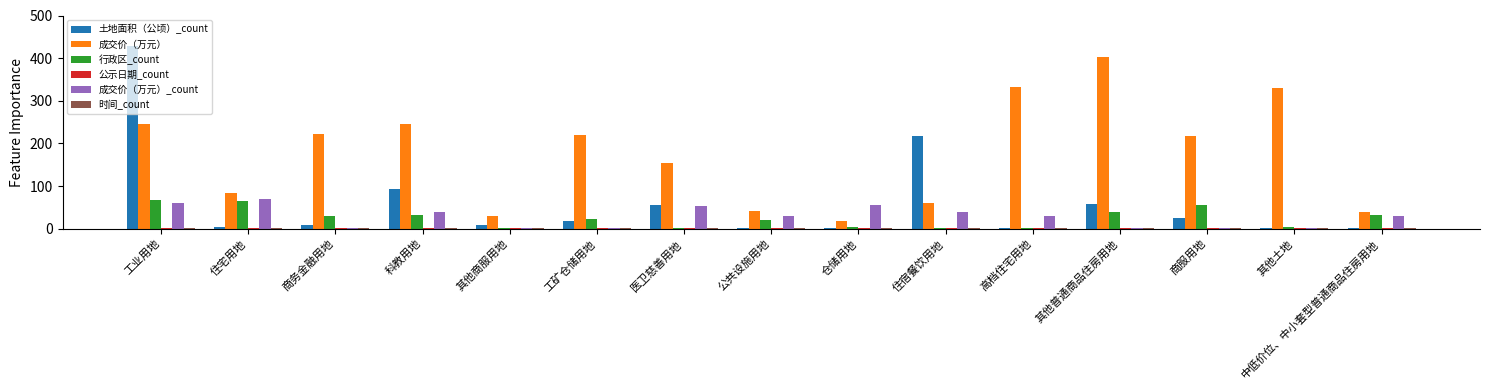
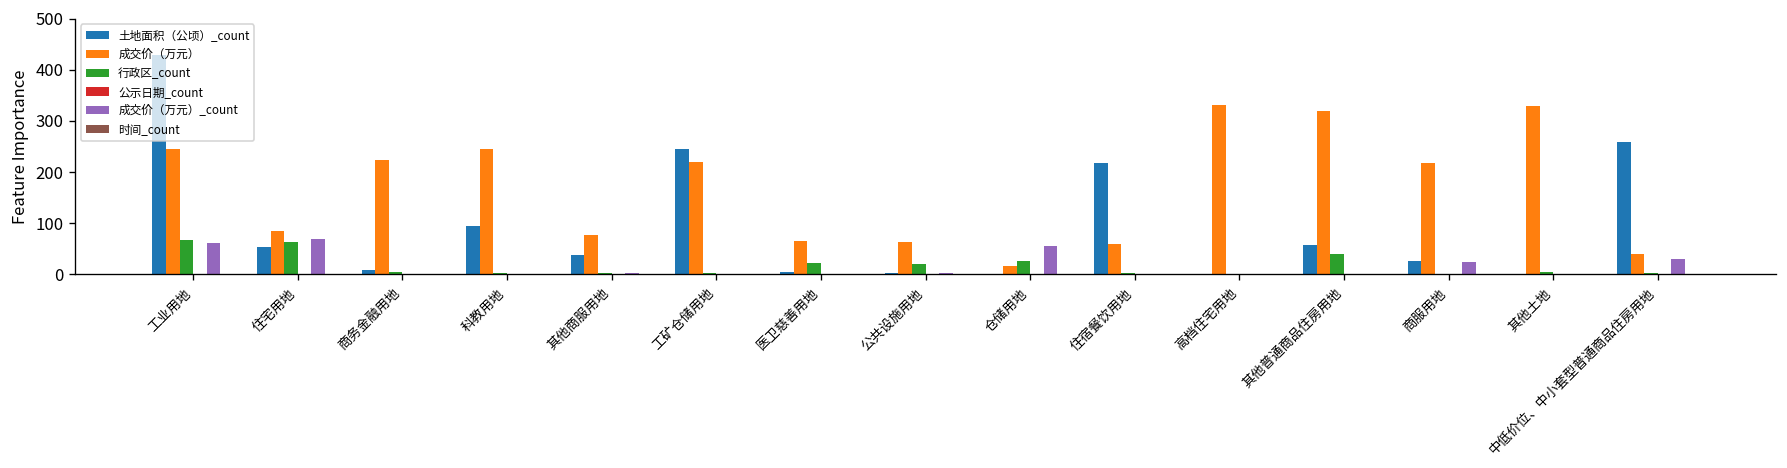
  {
    "土地面积（公顷）_count": {
-     "住宅用地": 0,
+     "住宅用地": 50,
      "商务金融用地": 10,
      "科教用地": 90,
-     "其他商服用地": 10,
-     "工矿仓储用地": 20,
-     "医卫慈善用地": 60,
+     "其他商服用地": 40,
+     "工矿仓储用地": 250,
+     "医卫慈善用地": 0,
      "住宿餐饮用地": 220,
      "其他普通商品住房用地": 60,
      "商服用地": 30,
-     "中低价位、中小套型普通商品住房用地": 0
+     "中低价位、中小套型普通商品住房用地": 260
    },
    "成交价（万元）": {
      "工业用地": 250,
      "住宅用地": 80,
      "商务金融用地": 220,
      "科教用地": 250,
-     "其他商服用地": 30,
+     "其他商服用地": 80,
      "工矿仓储用地": 220,
-     "医卫慈善用地": 160,
-     "公共设施用地": 40,
+     "医卫慈善用地": 70,
+     "公共设施用地": 60,
      "仓储用地": 20,
      "住宿餐饮用地": 60,
      "高档住宅用地": 330,
-     "其他普通商品住房用地": 400,
+     "其他普通商品住房用地": 320,
      "商服用地": 220,
      "其他土地": 330,
      "中低价位、中小套型普通商品住房用地": 40
    },
    "行政区_count": {
      "工业用地": 70,
      "住宅用地": 60,
-     "商务金融用地": 30,
-     "科教用地": 30,
-     "工矿仓储用地": 20,
-     "医卫慈善用地": 0,
+     "商务金融用地": 0,
+     "科教用地": 0,
+     "工矿仓储用地": 0,
+     "医卫慈善用地": 20,
      "公共设施用地": 20,
-     "仓储用地": 10,
+     "仓储用地": 30,
      "其他普通商品住房用地": 40,
-     "商服用地": 60,
-     "中低价位、中小套型普通商品住房用地": 30
+     "商服用地": 0,
+     "中低价位、中小套型普通商品住房用地": 0
    },
    "成交价（万元）_count": {
      "工业用地": 60,
      "住宅用地": 70,
-     "科教用地": 40,
-     "医卫慈善用地": 50,
-     "公共设施用地": 30,
+     "科教用地": 0,
+     "医卫慈善用地": 0,
+     "公共设施用地": 0,
      "仓储用地": 60,
-     "住宿餐饮用地": 40,
-     "高档住宅用地": 30,
-     "商服用地": 0,
+     "住宿餐饮用地": 0,
+     "高档住宅用地": 0,
+     "商服用地": 20,
      "中低价位、中小套型普通商品住房用地": 30
    }
  }
